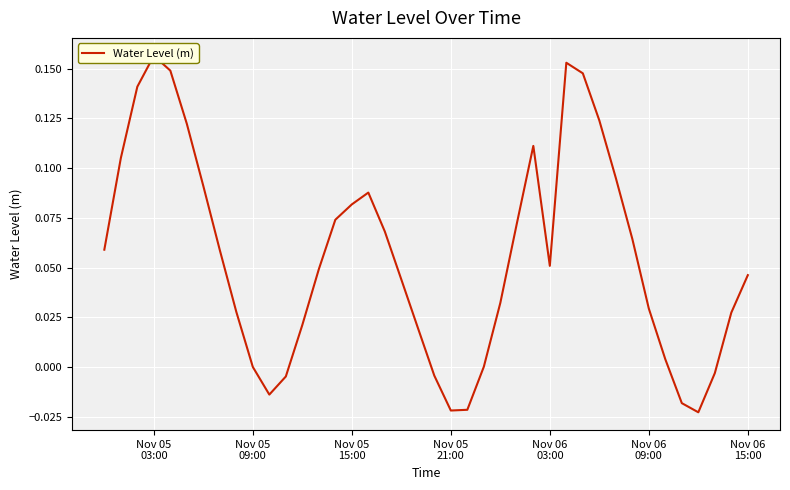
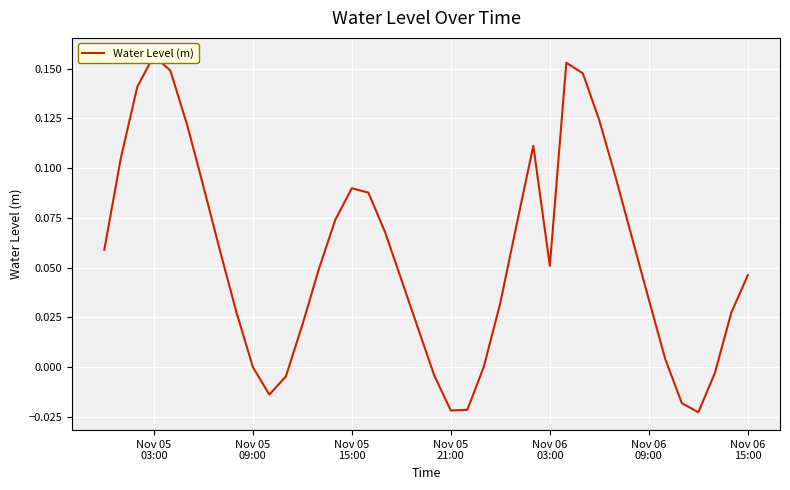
  {
    "Nov 05 09:00": 0.000,
-   "Nov 05 15:00": 0.082,
+   "Nov 05 15:00": 0.090,
    "Nov 05 21:00": -0.022,
    "Nov 06 03:00": 0.051,
-   "Nov 06 09:00": 0.029,
+   "Nov 06 09:00": 0.034,
    "Nov 06 15:00": 0.046
  }
